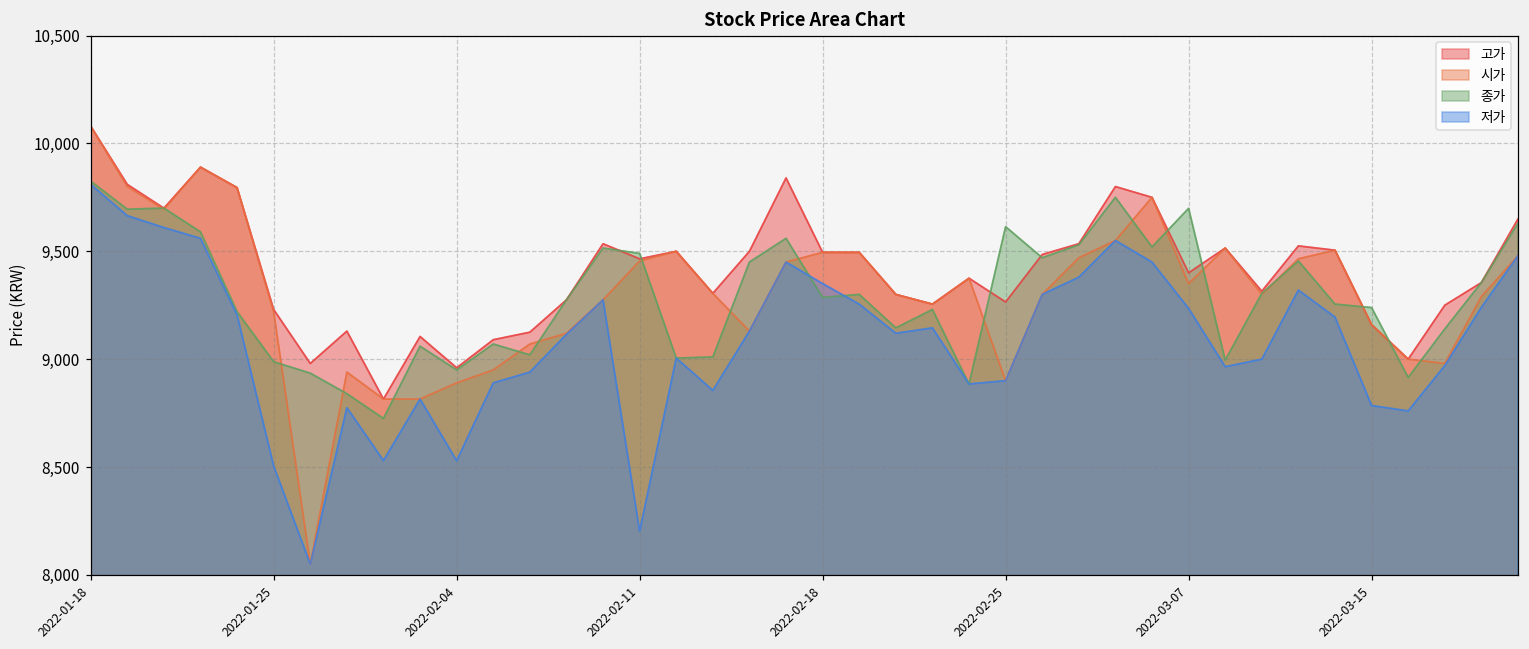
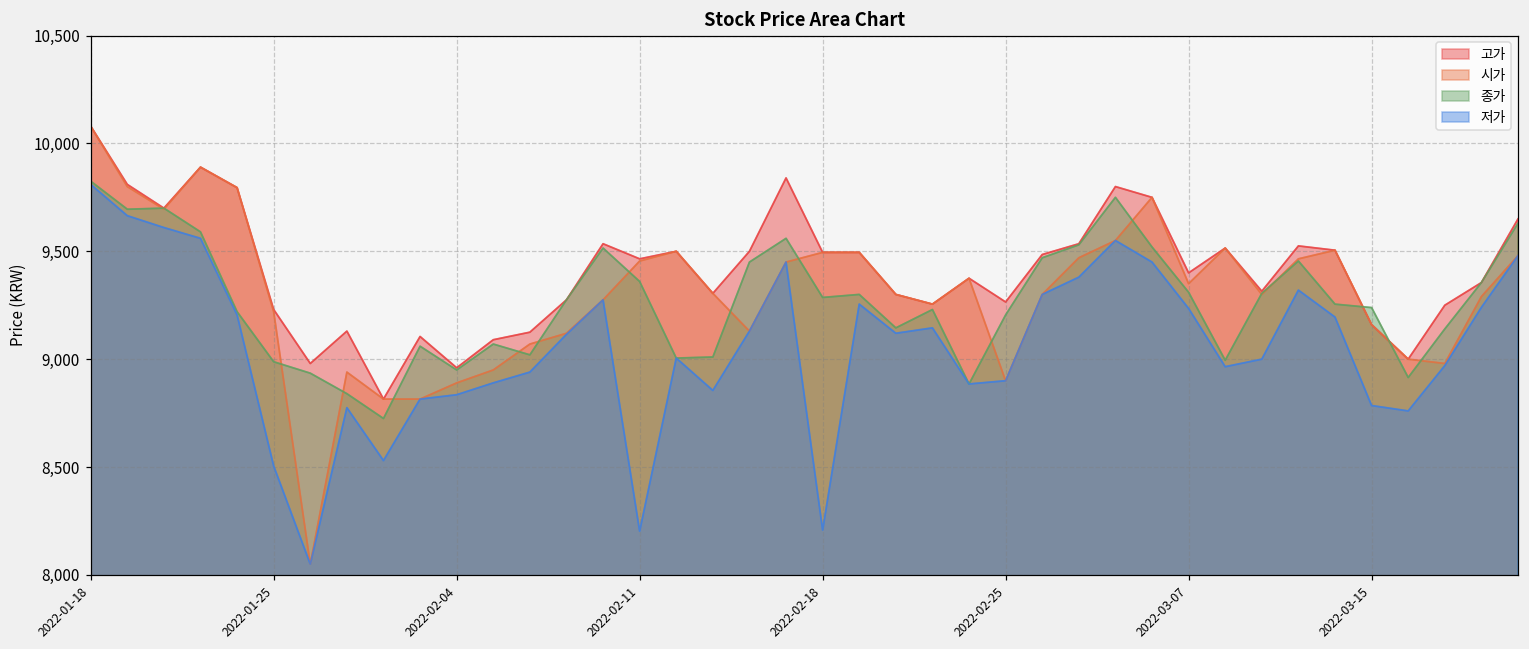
  {
    "종가": {
      "2022-01-18": "9,830",
      "2022-01-25": "8,990",
-     "2022-02-11": "9,490",
+     "2022-02-11": "9,360",
      "2022-02-18": "9,290",
-     "2022-02-25": "9,610",
-     "2022-03-07": "9,700",
+     "2022-02-25": "9,210",
+     "2022-03-07": "9,310",
      "2022-03-15": "9,240"
    },
    "저가": {
      "2022-01-18": "9,810",
      "2022-01-25": "8,510",
-     "2022-02-04": "8,530",
+     "2022-02-04": "8,840",
      "2022-02-11": "8,200",
-     "2022-02-18": "9,350",
+     "2022-02-18": "8,210",
      "2022-03-07": "9,240",
      "2022-03-15": "8,790"
    }
  }
